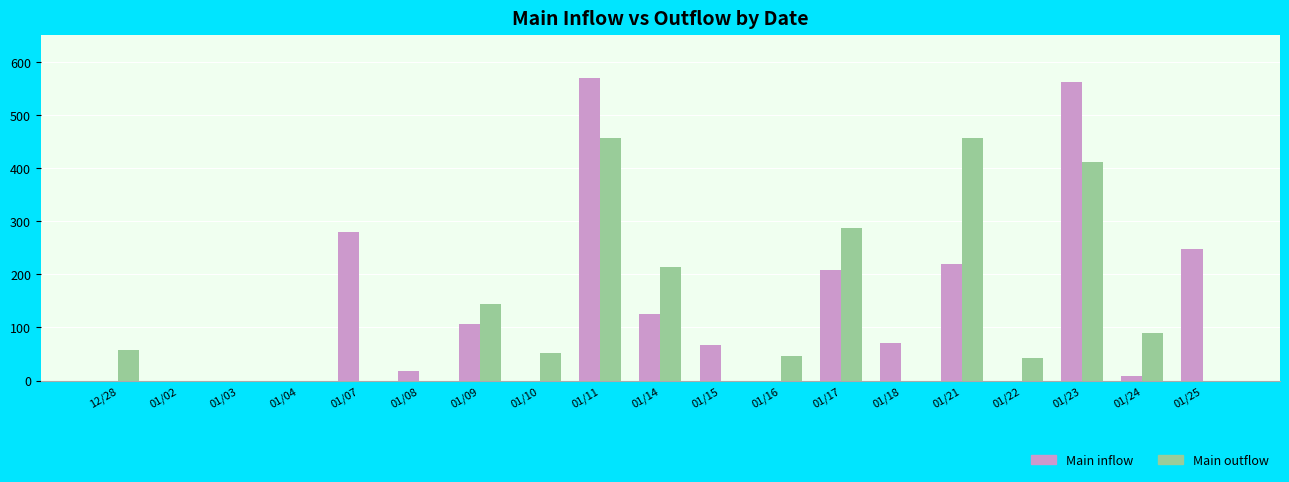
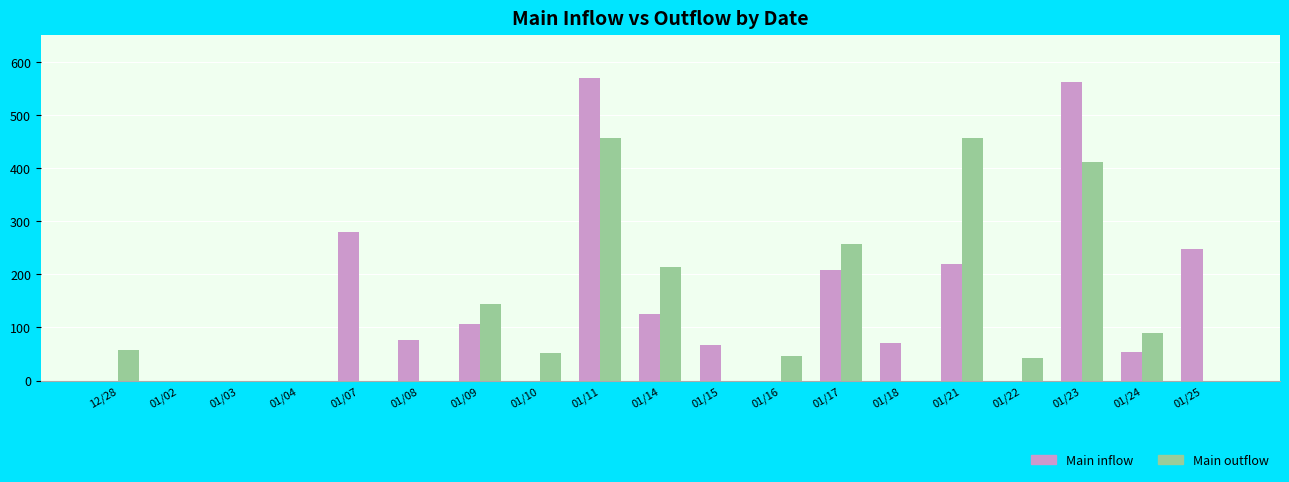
  {
    "Main inflow": {
      "12/28": 0,
      "01/02": 0,
      "01/03": 0,
      "01/04": 0,
      "01/07": 280,
-     "01/08": 20,
+     "01/08": 80,
      "01/09": 110,
      "01/10": 0,
      "01/11": 570,
      "01/14": 130,
      "01/15": 70,
      "01/16": 0,
      "01/17": 210,
      "01/18": 70,
      "01/21": 220,
      "01/22": 0,
      "01/23": 560,
-     "01/24": 10,
+     "01/24": 50,
      "01/25": 250
    },
    "Main outflow": {
      "12/28": 60,
      "01/02": 0,
      "01/03": 0,
      "01/04": 0,
      "01/07": 0,
      "01/08": 0,
      "01/09": 140,
      "01/10": 50,
      "01/11": 460,
      "01/14": 210,
      "01/15": 0,
      "01/16": 50,
-     "01/17": 290,
+     "01/17": 260,
      "01/18": 0,
      "01/21": 460,
      "01/22": 40,
      "01/23": 410,
      "01/24": 90,
      "01/25": 0
    }
  }
